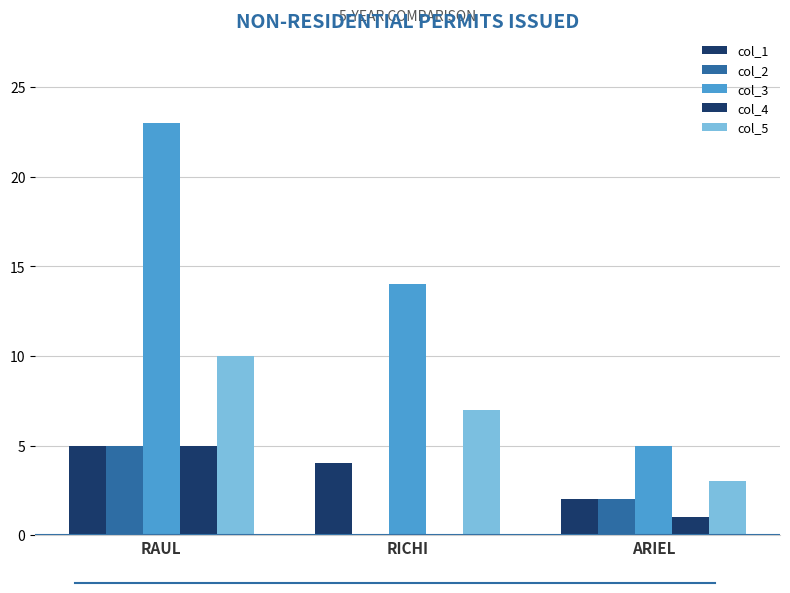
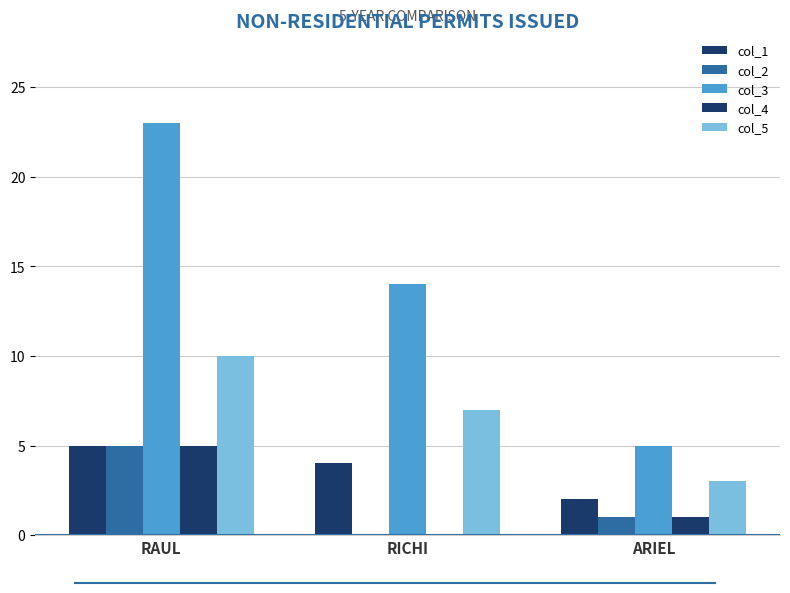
  {
    "col_2": {
      "RAUL": 5,
      "RICHI": 0,
-     "ARIEL": 2
+     "ARIEL": 1
    }
  }
